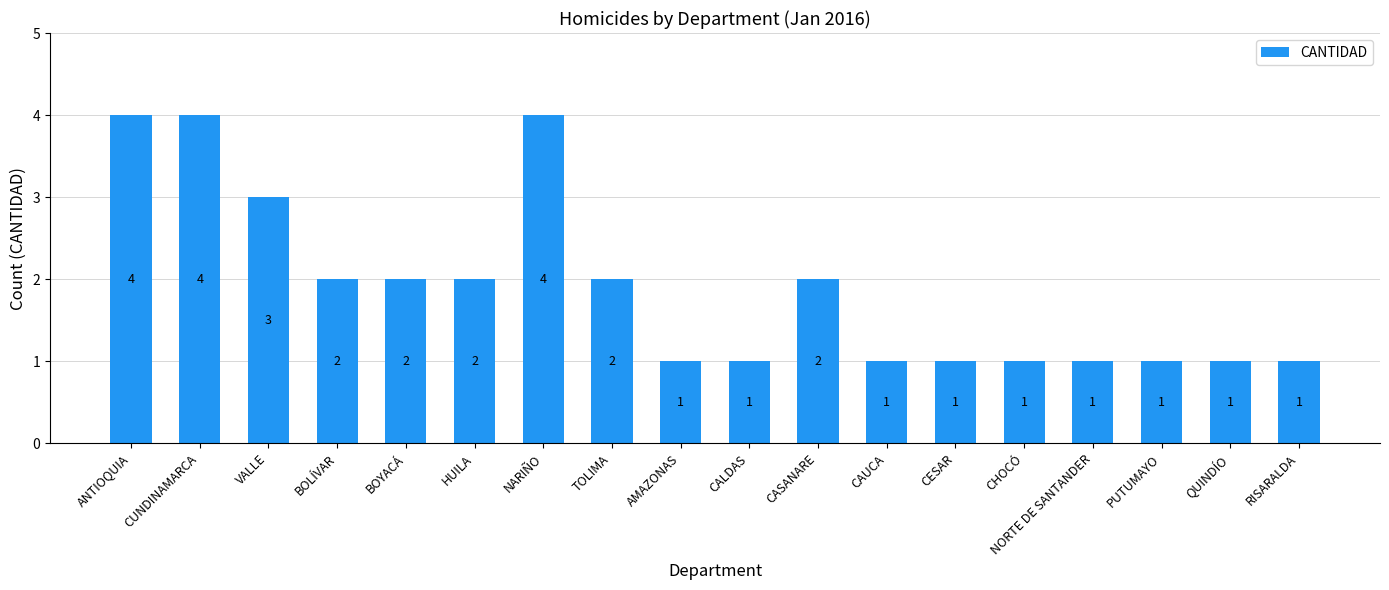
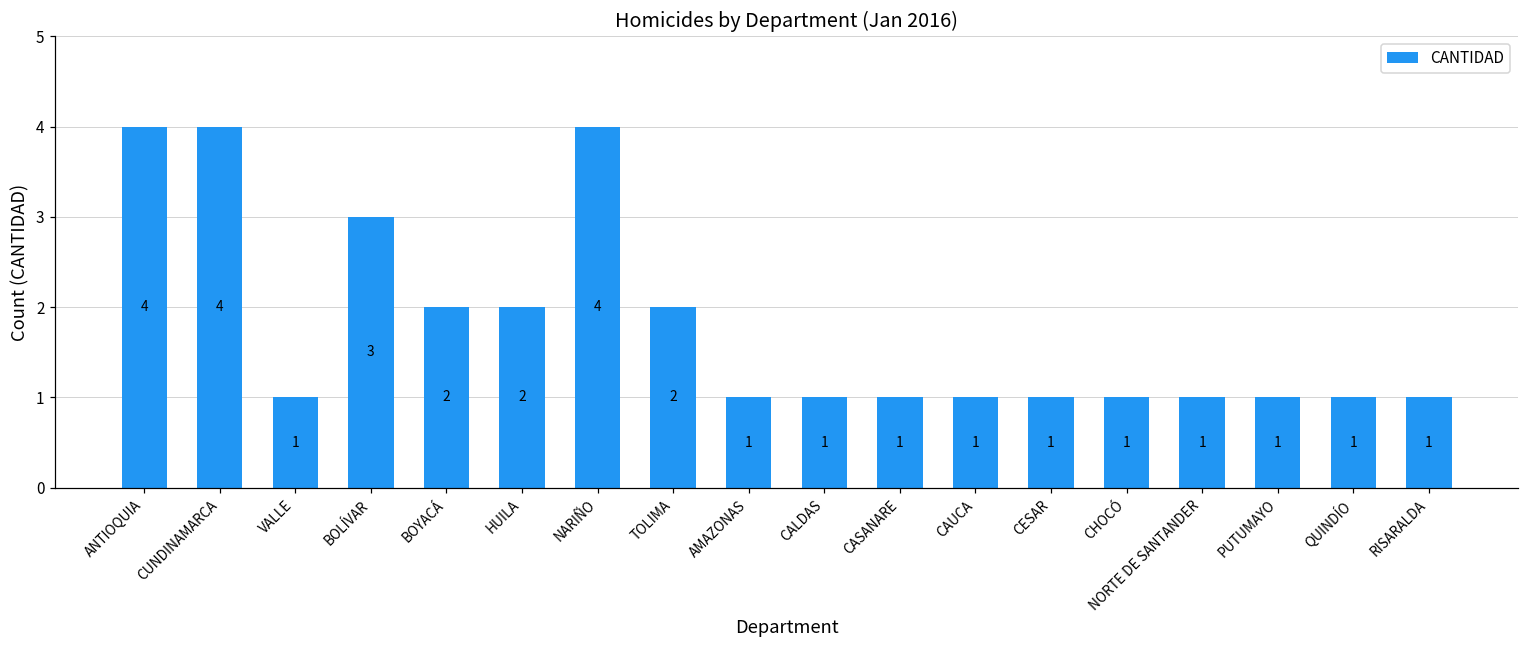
  {
    "ANTIOQUIA": 4,
    "CUNDINAMARCA": 4,
-   "VALLE": 3,
-   "BOLÍVAR": 2,
+   "VALLE": 1,
+   "BOLÍVAR": 3,
    "BOYACÁ": 2,
    "HUILA": 2,
    "NARIÑO": 4,
    "TOLIMA": 2,
    "AMAZONAS": 1,
    "CALDAS": 1,
-   "CASANARE": 2,
+   "CASANARE": 1,
    "CAUCA": 1,
    "CESAR": 1,
    "CHOCÓ": 1,
    "NORTE DE SANTANDER": 1,
    "PUTUMAYO": 1,
    "QUINDÍO": 1,
    "RISARALDA": 1
  }
